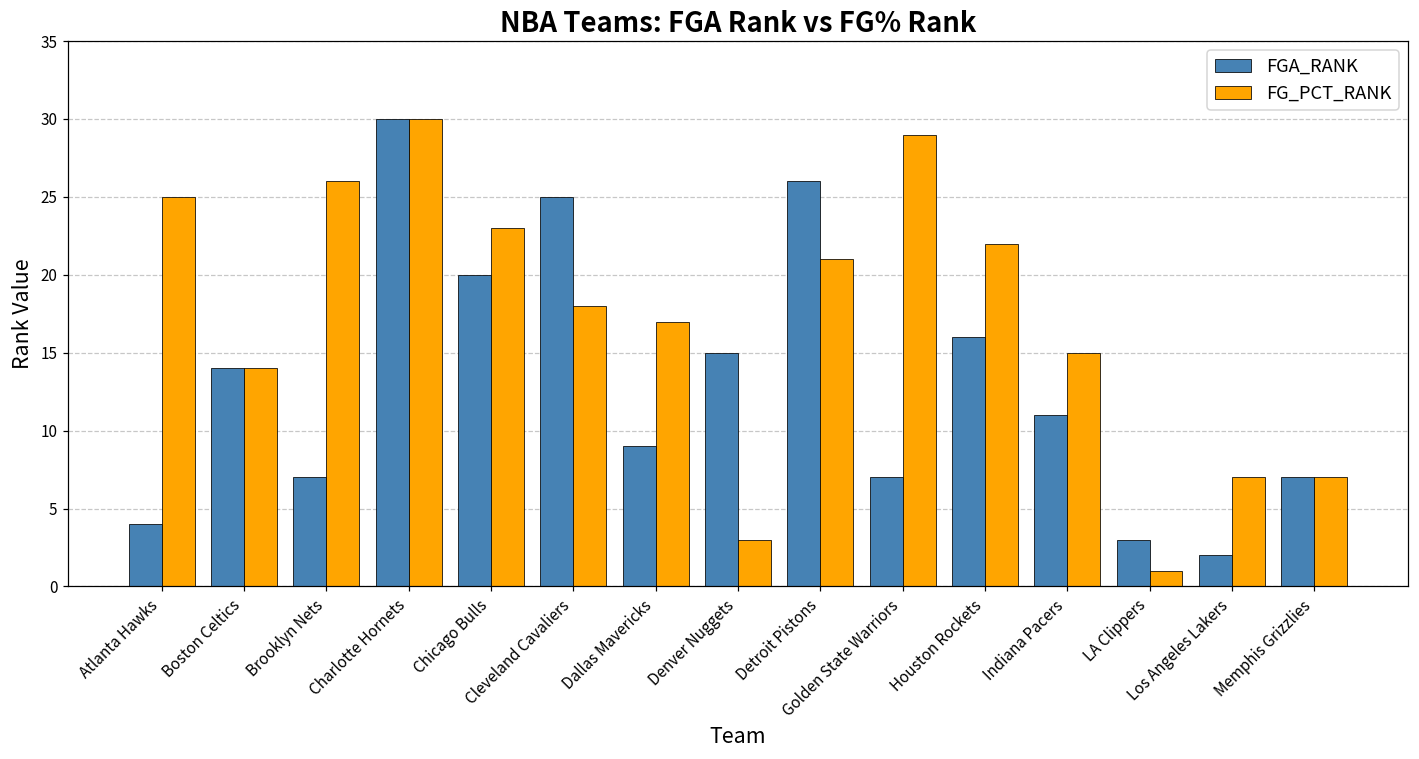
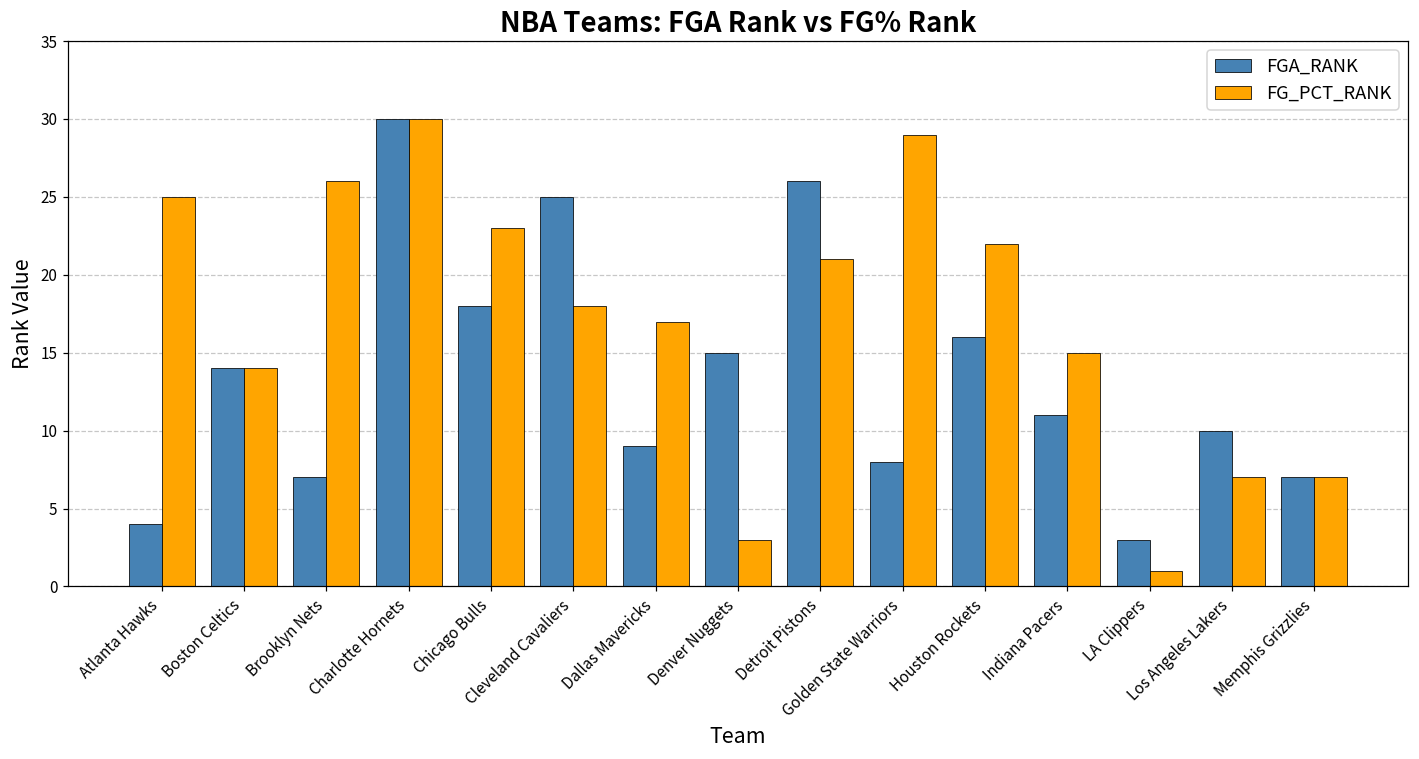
  {
    "FGA_RANK": {
      "Atlanta Hawks": 4,
      "Boston Celtics": 14,
      "Brooklyn Nets": 7,
      "Charlotte Hornets": 30,
-     "Chicago Bulls": 20,
+     "Chicago Bulls": 18,
      "Cleveland Cavaliers": 25,
      "Dallas Mavericks": 9,
      "Denver Nuggets": 15,
      "Detroit Pistons": 26,
-     "Golden State Warriors": 7,
+     "Golden State Warriors": 8,
      "Houston Rockets": 16,
      "Indiana Pacers": 11,
      "LA Clippers": 3,
-     "Los Angeles Lakers": 2,
+     "Los Angeles Lakers": 10,
      "Memphis Grizzlies": 7
    },
    "FG_PCT_RANK": {
      "Atlanta Hawks": 25,
      "Boston Celtics": 14,
      "Brooklyn Nets": 26,
      "Charlotte Hornets": 30,
      "Chicago Bulls": 23,
      "Cleveland Cavaliers": 18,
      "Dallas Mavericks": 17,
      "Denver Nuggets": 3,
      "Detroit Pistons": 21,
      "Golden State Warriors": 29,
      "Houston Rockets": 22,
      "Indiana Pacers": 15,
      "LA Clippers": 1,
      "Los Angeles Lakers": 7,
      "Memphis Grizzlies": 7
    }
  }
